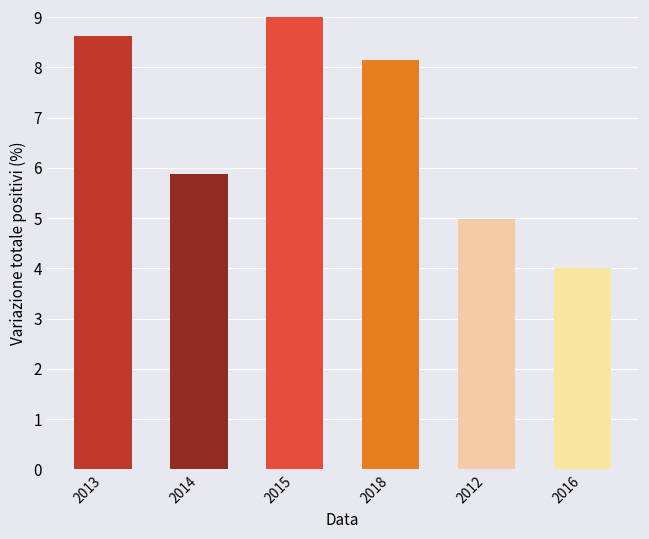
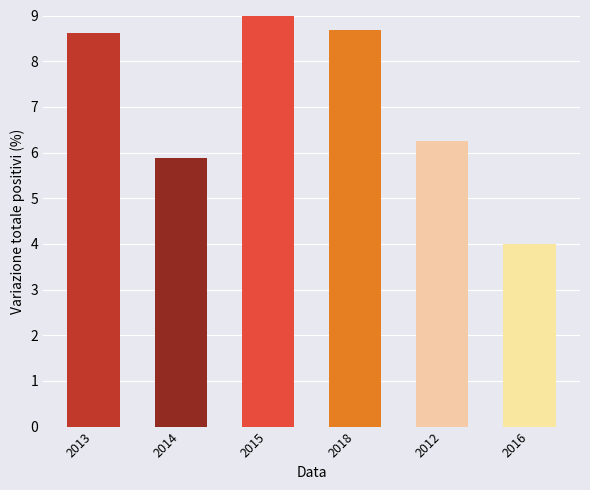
  {
    "2013": 8.6,
    "2014": 5.9,
    "2015": 9.0,
-   "2018": 8.1,
-   "2012": 5.0,
+   "2018": 8.7,
+   "2012": 6.3,
    "2016": 4.0
  }
